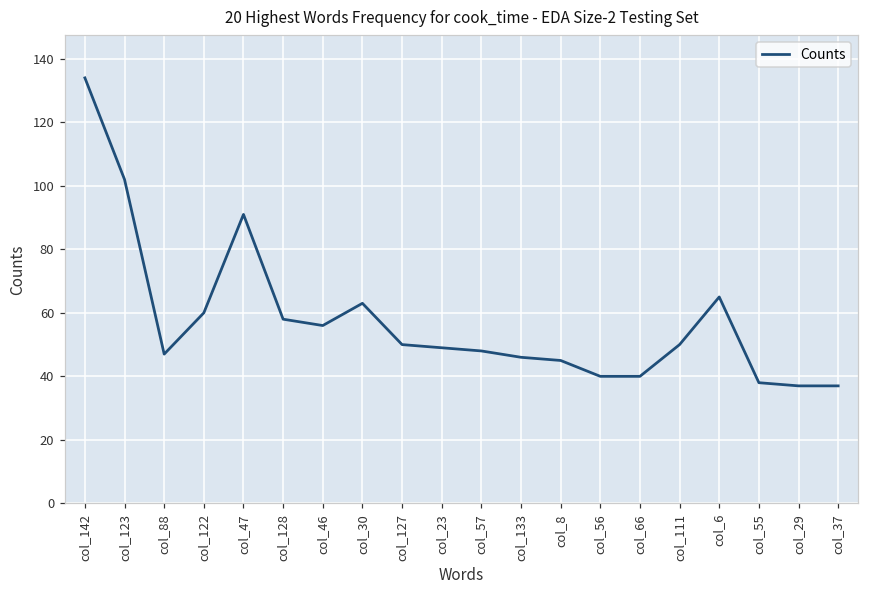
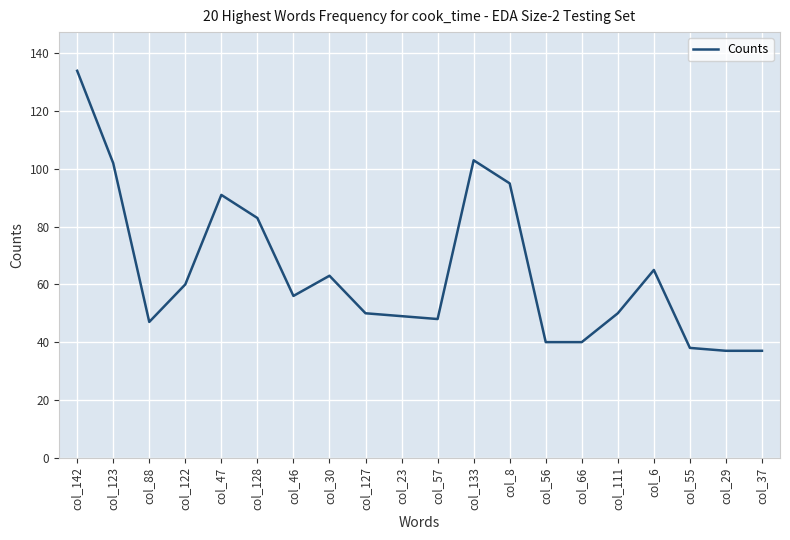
  {
    "col_142": 134,
    "col_123": 102,
    "col_88": 47,
    "col_122": 60,
    "col_47": 91,
-   "col_128": 58,
+   "col_128": 83,
    "col_46": 56,
    "col_30": 63,
    "col_127": 50,
    "col_23": 49,
    "col_57": 48,
-   "col_133": 46,
-   "col_8": 45,
+   "col_133": 103,
+   "col_8": 95,
    "col_56": 40,
    "col_66": 40,
    "col_111": 50,
    "col_6": 65,
    "col_55": 38,
    "col_29": 37,
    "col_37": 37
  }
